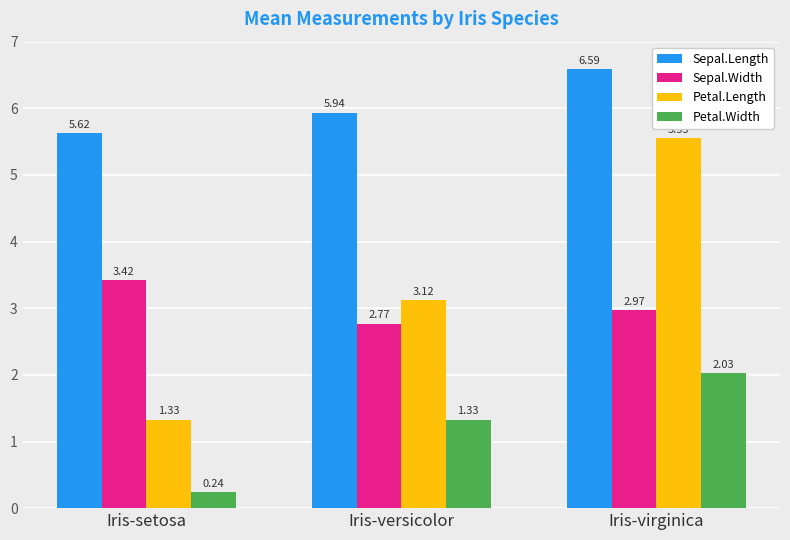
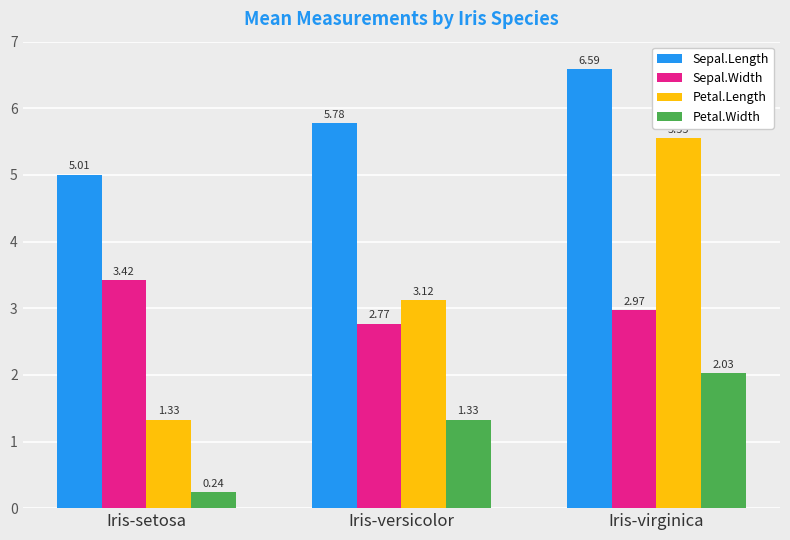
  {
    "Sepal.Length": {
-     "Iris-setosa": 5.62,
-     "Iris-versicolor": 5.94,
+     "Iris-setosa": 5.01,
+     "Iris-versicolor": 5.78,
      "Iris-virginica": 6.59
    },
    "Sepal.Width": {
      "Iris-setosa": 3.42,
      "Iris-versicolor": 2.77,
      "Iris-virginica": 2.97
    },
    "Petal.Length": {
      "Iris-setosa": 1.33,
      "Iris-versicolor": 3.12
    },
    "Petal.Width": {
      "Iris-setosa": 0.24,
      "Iris-versicolor": 1.33,
      "Iris-virginica": 2.03
    }
  }
